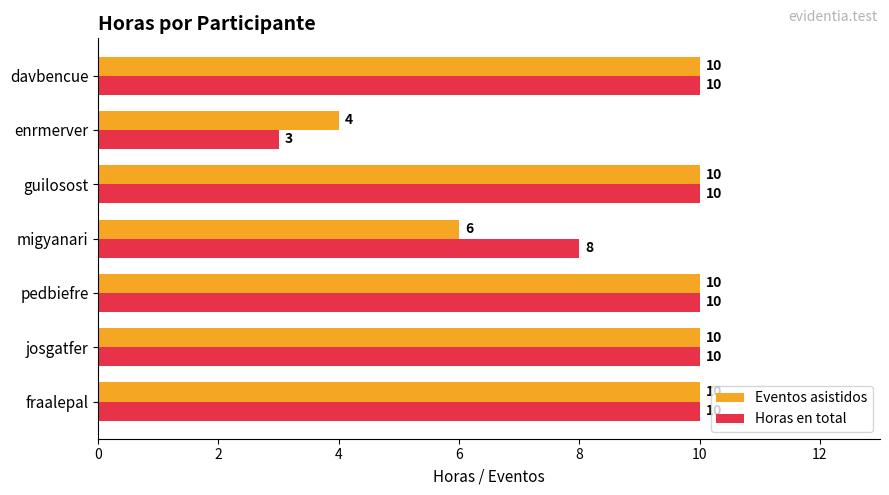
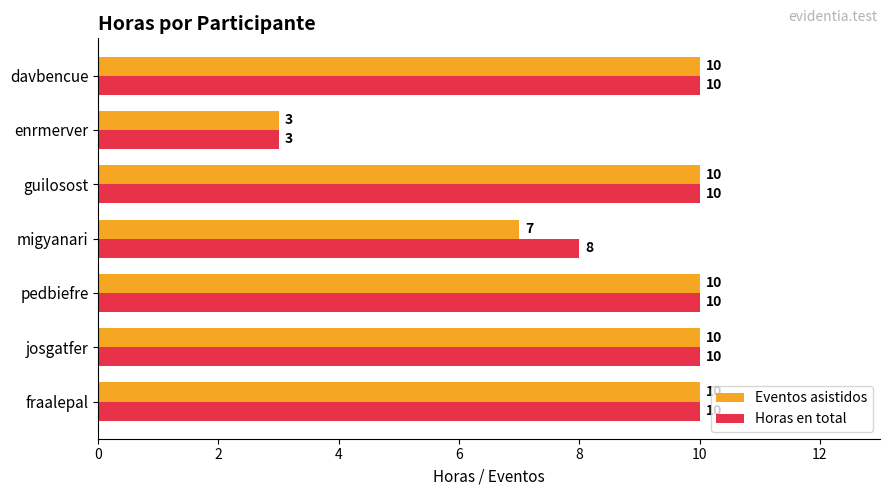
  {
    "Eventos asistidos": {
      "davbencue": 10,
-     "enrmerver": 4,
+     "enrmerver": 3,
      "guilosost": 10,
-     "migyanari": 6,
+     "migyanari": 7,
      "pedbiefre": 10,
      "josgatfer": 10
    },
    "Horas en total": {
      "davbencue": 10,
      "enrmerver": 3,
      "guilosost": 10,
      "migyanari": 8,
      "pedbiefre": 10,
      "josgatfer": 10
    }
  }
